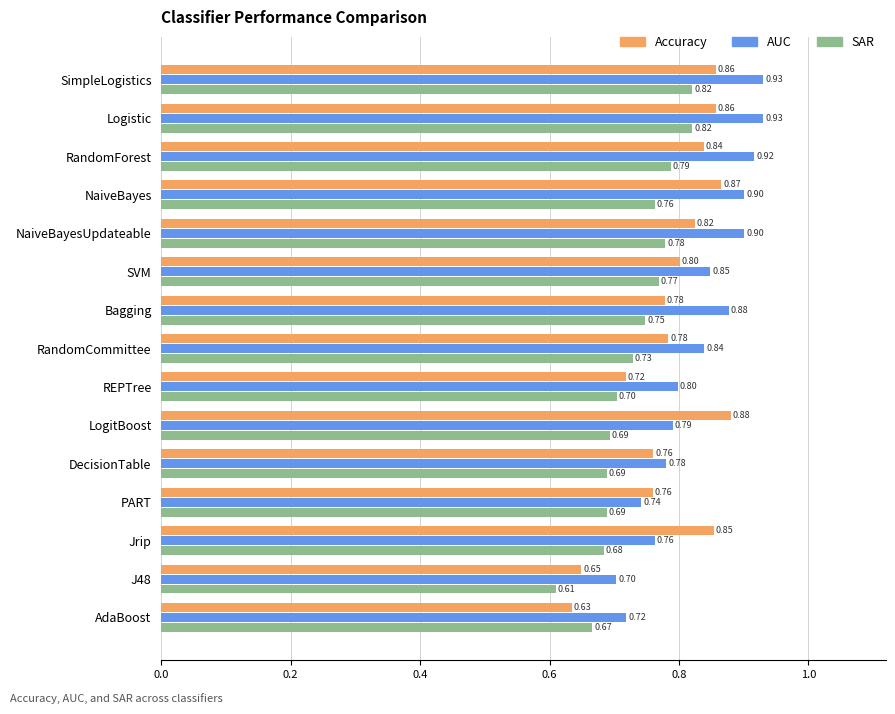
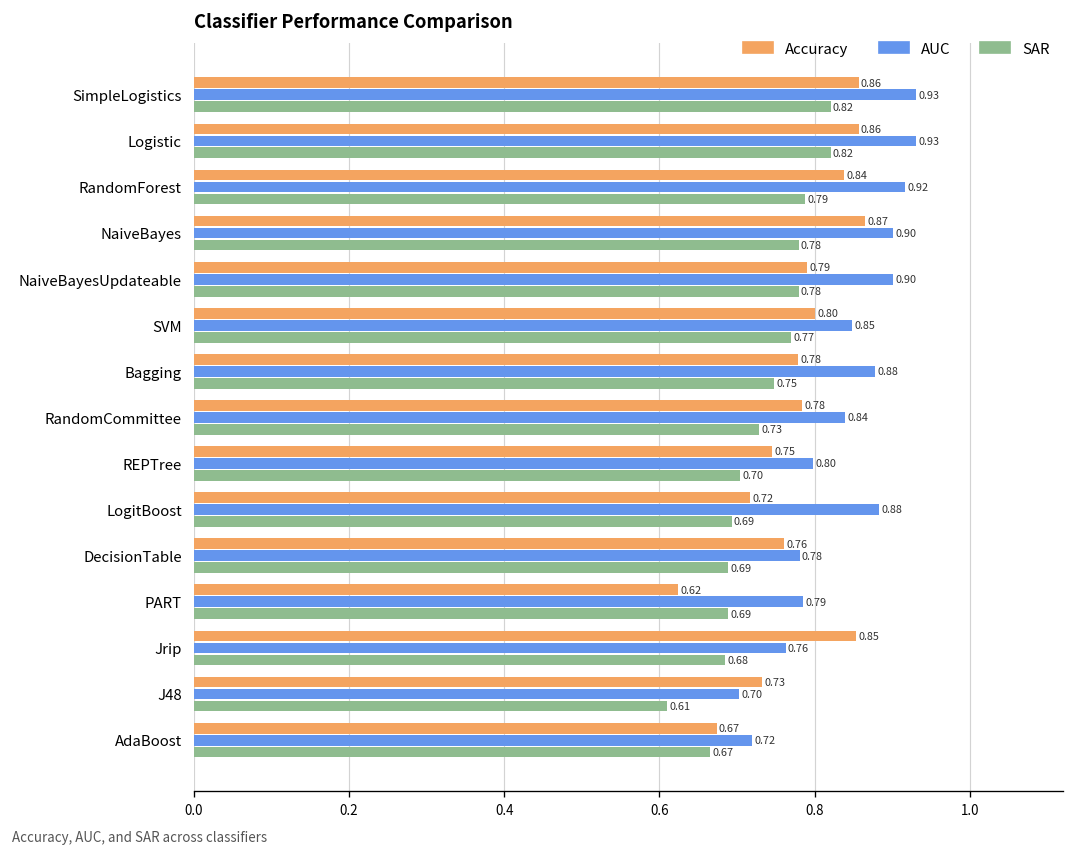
  {
    "Accuracy": {
      "SimpleLogistics": 0.86,
      "Logistic": 0.86,
      "RandomForest": 0.84,
      "NaiveBayes": 0.87,
-     "NaiveBayesUpdateable": 0.82,
+     "NaiveBayesUpdateable": 0.79,
      "SVM": 0.80,
      "Bagging": 0.78,
      "RandomCommittee": 0.78,
-     "REPTree": 0.72,
-     "LogitBoost": 0.88,
+     "REPTree": 0.75,
+     "LogitBoost": 0.72,
      "DecisionTable": 0.76,
-     "PART": 0.76,
+     "PART": 0.62,
      "Jrip": 0.85,
-     "J48": 0.65,
-     "AdaBoost": 0.63
+     "J48": 0.73,
+     "AdaBoost": 0.67
    },
    "AUC": {
      "SimpleLogistics": 0.93,
      "Logistic": 0.93,
      "RandomForest": 0.92,
      "NaiveBayes": 0.90,
      "NaiveBayesUpdateable": 0.90,
      "SVM": 0.85,
      "Bagging": 0.88,
      "RandomCommittee": 0.84,
      "REPTree": 0.80,
-     "LogitBoost": 0.79,
+     "LogitBoost": 0.88,
      "DecisionTable": 0.78,
-     "PART": 0.74,
+     "PART": 0.79,
      "Jrip": 0.76,
      "J48": 0.70,
      "AdaBoost": 0.72
    },
    "SAR": {
      "SimpleLogistics": 0.82,
      "Logistic": 0.82,
      "RandomForest": 0.79,
-     "NaiveBayes": 0.76,
+     "NaiveBayes": 0.78,
      "NaiveBayesUpdateable": 0.78,
      "SVM": 0.77,
      "Bagging": 0.75,
      "RandomCommittee": 0.73,
      "REPTree": 0.70,
      "LogitBoost": 0.69,
      "DecisionTable": 0.69,
      "PART": 0.69,
      "Jrip": 0.68,
      "J48": 0.61,
      "AdaBoost": 0.67
    }
  }
